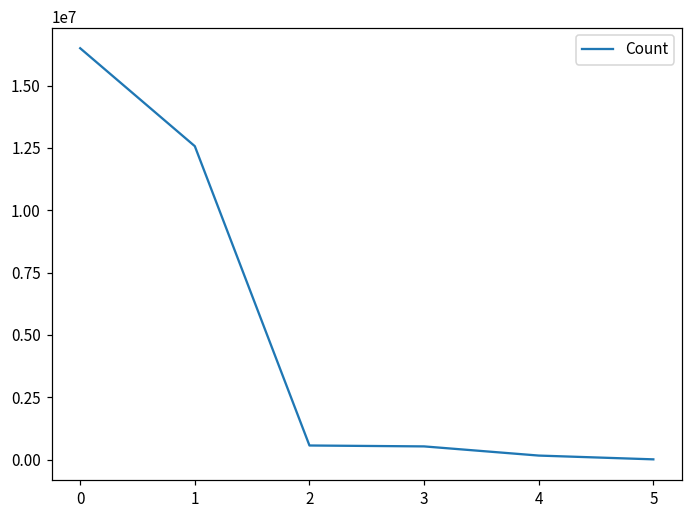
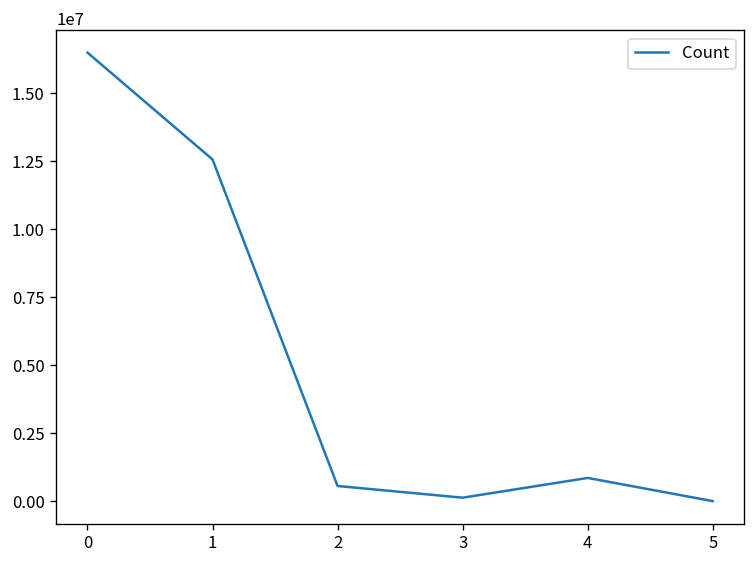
  {
    "0": 16500000,
    "1": 12600000,
    "2": 600000,
-   "3": 500000,
-   "4": 200000,
+   "3": 100000,
+   "4": 900000,
    "5": 0
  }
